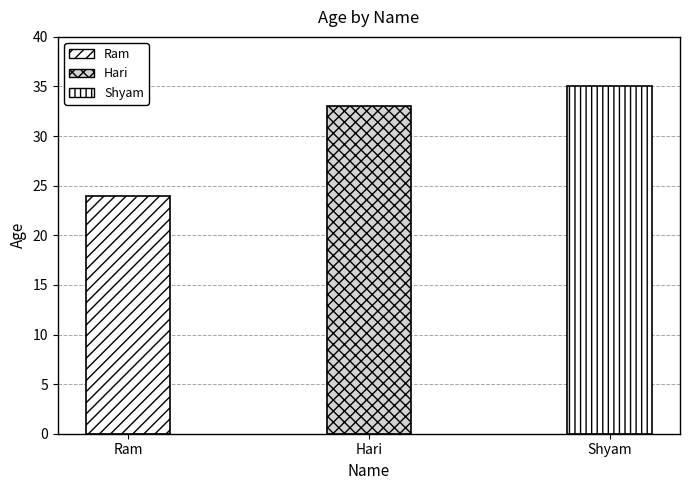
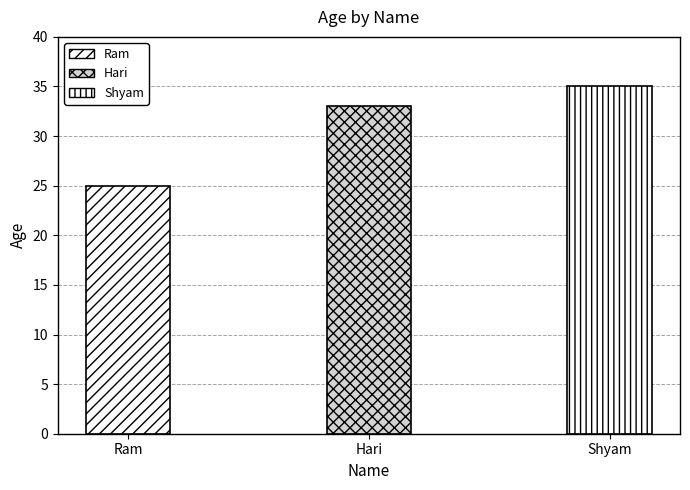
  {
-   "Ram": 24,
+   "Ram": 25,
    "Hari": 33,
    "Shyam": 35
  }
